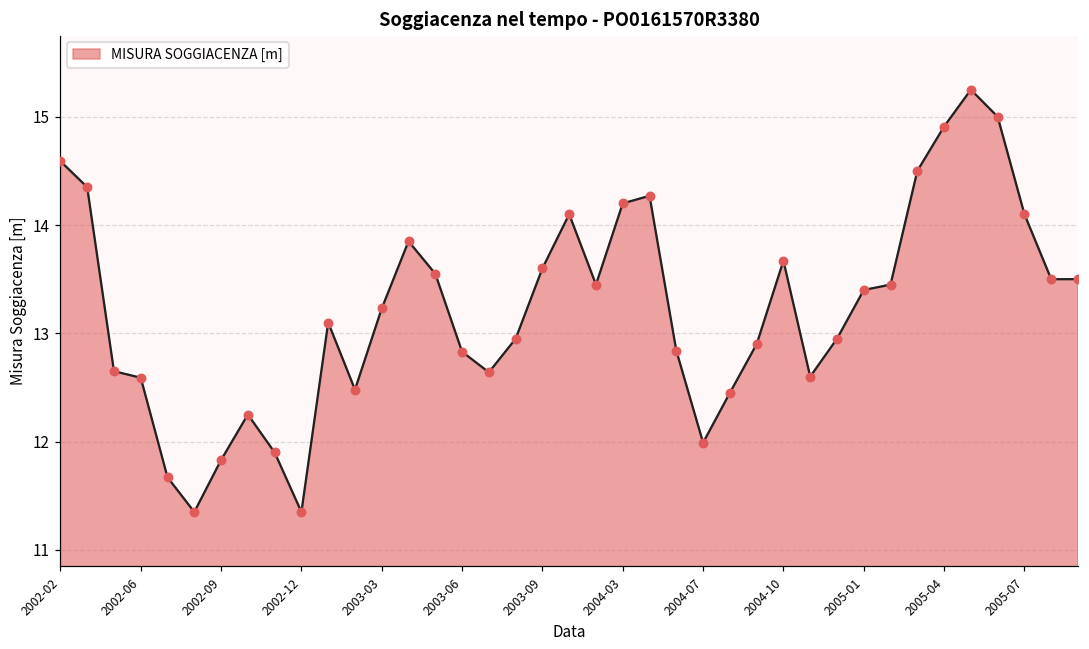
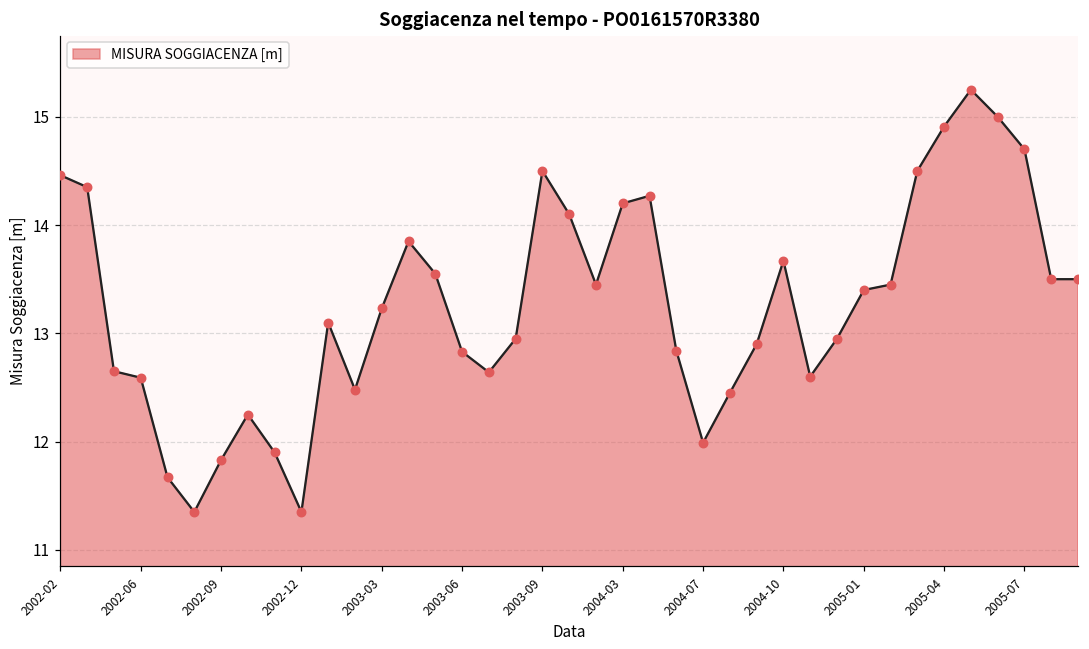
  {
-   "2002-02": 14.6,
+   "2002-02": 14.5,
    "2002-06": 12.6,
    "2002-09": 11.8,
    "2002-12": 11.4,
    "2003-03": 13.2,
    "2003-06": 12.8,
-   "2003-09": 13.6,
+   "2003-09": 14.5,
    "2004-03": 14.2,
    "2004-07": 12.0,
    "2004-10": 13.7,
    "2005-01": 13.4,
    "2005-04": 14.9,
-   "2005-07": 14.1
+   "2005-07": 14.7
  }
